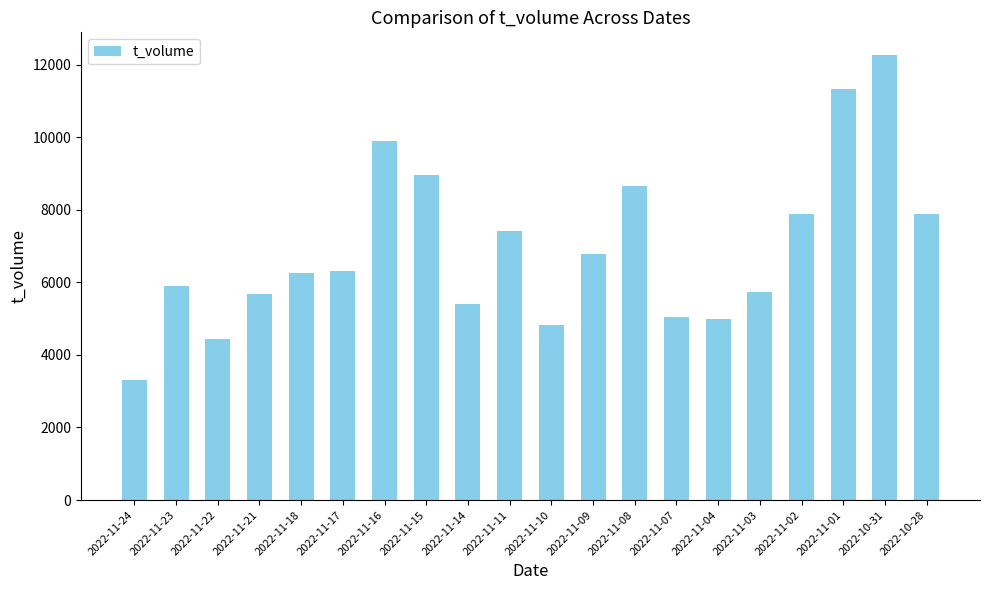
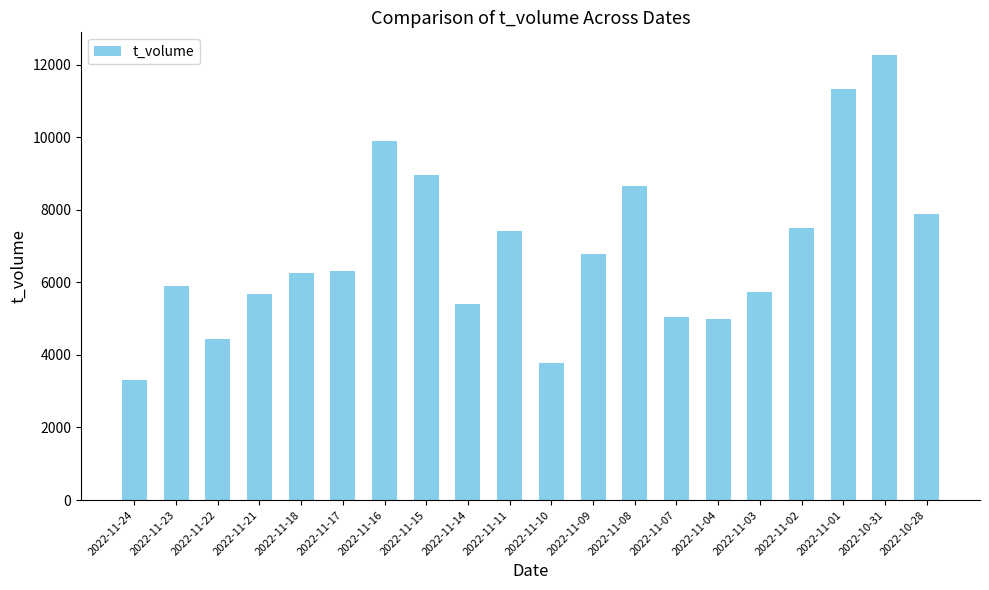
  {
    "2022-11-24": 3300,
    "2022-11-23": 5900,
    "2022-11-22": 4400,
    "2022-11-21": 5700,
    "2022-11-18": 6300,
    "2022-11-17": 6300,
    "2022-11-16": 9900,
    "2022-11-15": 9000,
    "2022-11-14": 5400,
    "2022-11-11": 7400,
-   "2022-11-10": 4800,
+   "2022-11-10": 3800,
    "2022-11-09": 6800,
    "2022-11-08": 8700,
    "2022-11-07": 5000,
    "2022-11-04": 5000,
    "2022-11-03": 5700,
-   "2022-11-02": 7900,
+   "2022-11-02": 7500,
    "2022-11-01": 11300,
    "2022-10-31": 12300,
    "2022-10-28": 7900
  }
